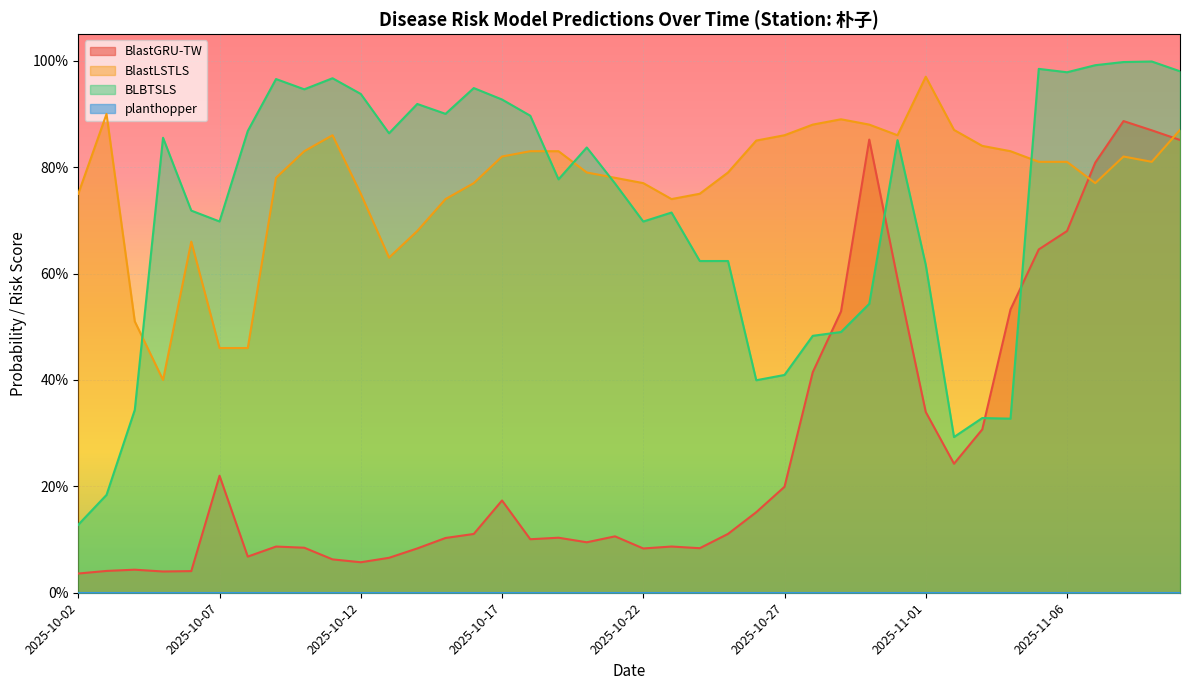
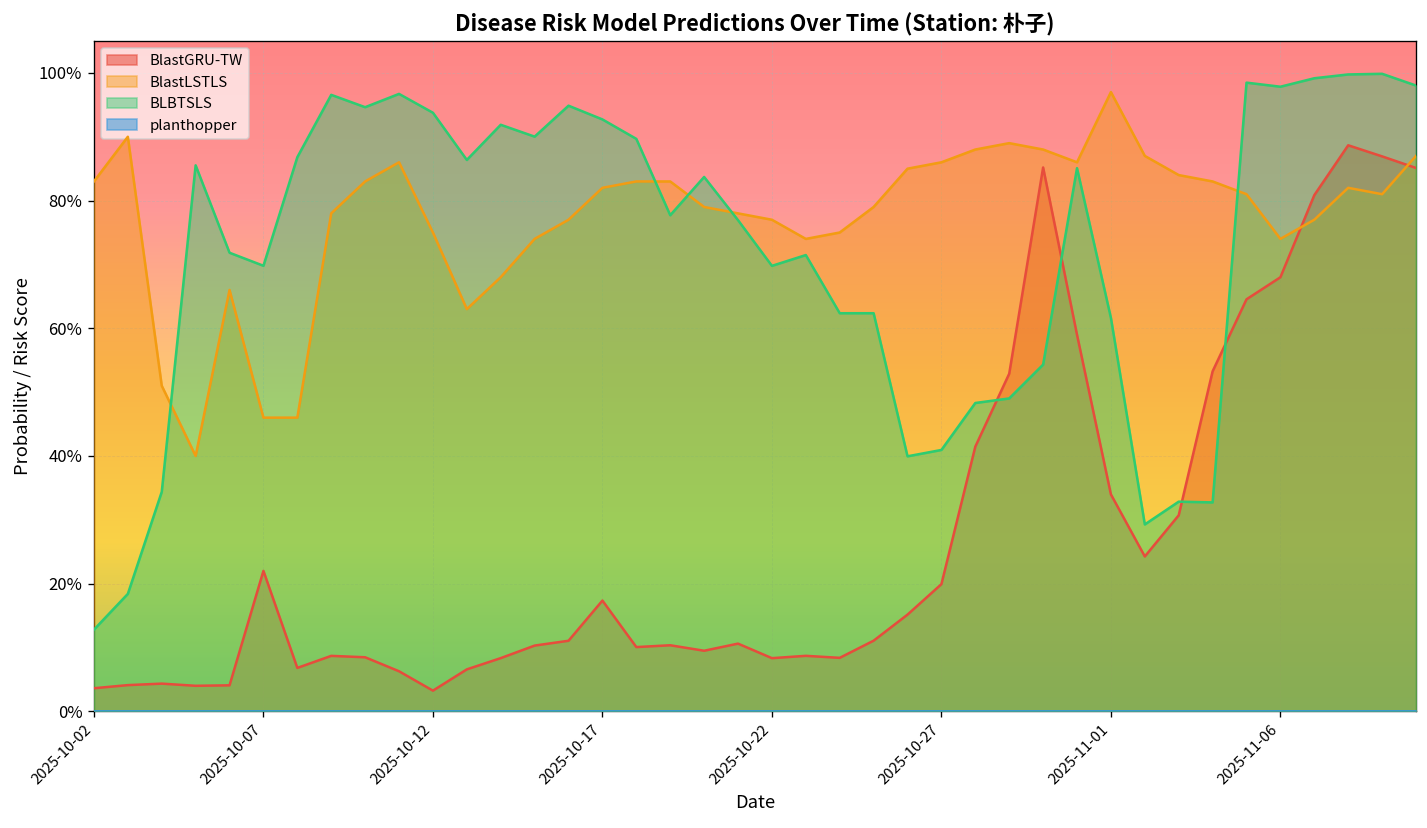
  {
    "BlastGRU-TW": {
      "2025-10-02": "4%",
      "2025-10-07": "22%",
-     "2025-10-12": "6%",
+     "2025-10-12": "3%",
      "2025-10-17": "17%",
      "2025-10-22": "8%",
      "2025-10-27": "20%",
      "2025-11-01": "34%",
      "2025-11-06": "68%"
    },
    "BlastLSTLS": {
-     "2025-10-02": "75%",
+     "2025-10-02": "83%",
      "2025-10-07": "46%",
      "2025-10-12": "75%",
      "2025-10-17": "82%",
      "2025-10-22": "77%",
      "2025-10-27": "86%",
      "2025-11-01": "97%",
-     "2025-11-06": "81%"
+     "2025-11-06": "74%"
    },
    "BLBTSLS": {
      "2025-10-02": "13%",
      "2025-10-07": "70%",
      "2025-10-12": "94%",
      "2025-10-17": "93%",
      "2025-10-22": "70%",
      "2025-10-27": "41%",
      "2025-11-01": "62%",
      "2025-11-06": "98%"
    },
    "planthopper": {
      "2025-10-02": "0%",
      "2025-10-07": "0%",
      "2025-10-12": "0%",
      "2025-10-17": "0%",
      "2025-10-22": "0%",
      "2025-10-27": "0%",
      "2025-11-01": "0%",
      "2025-11-06": "0%"
    }
  }
